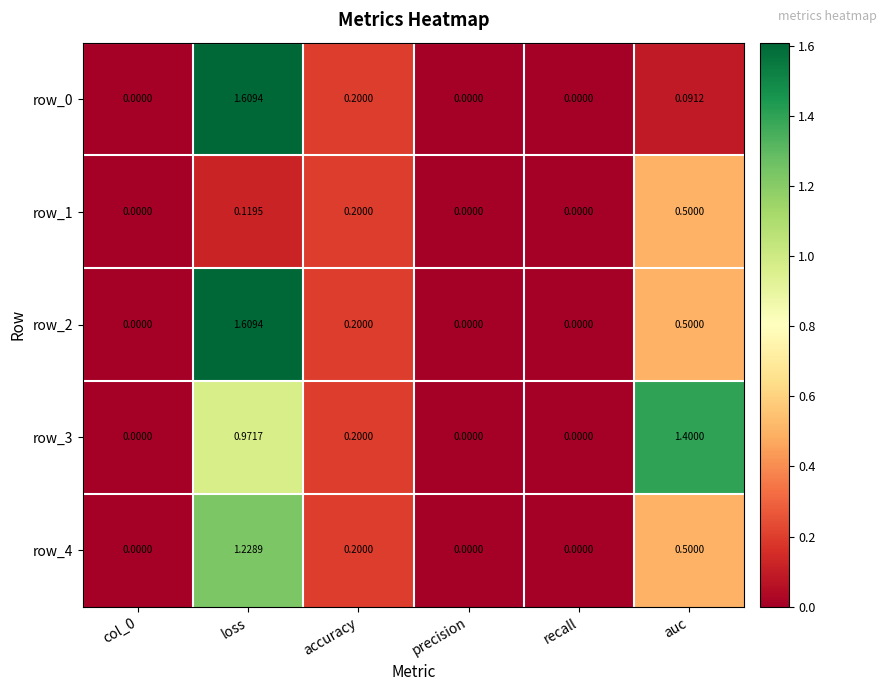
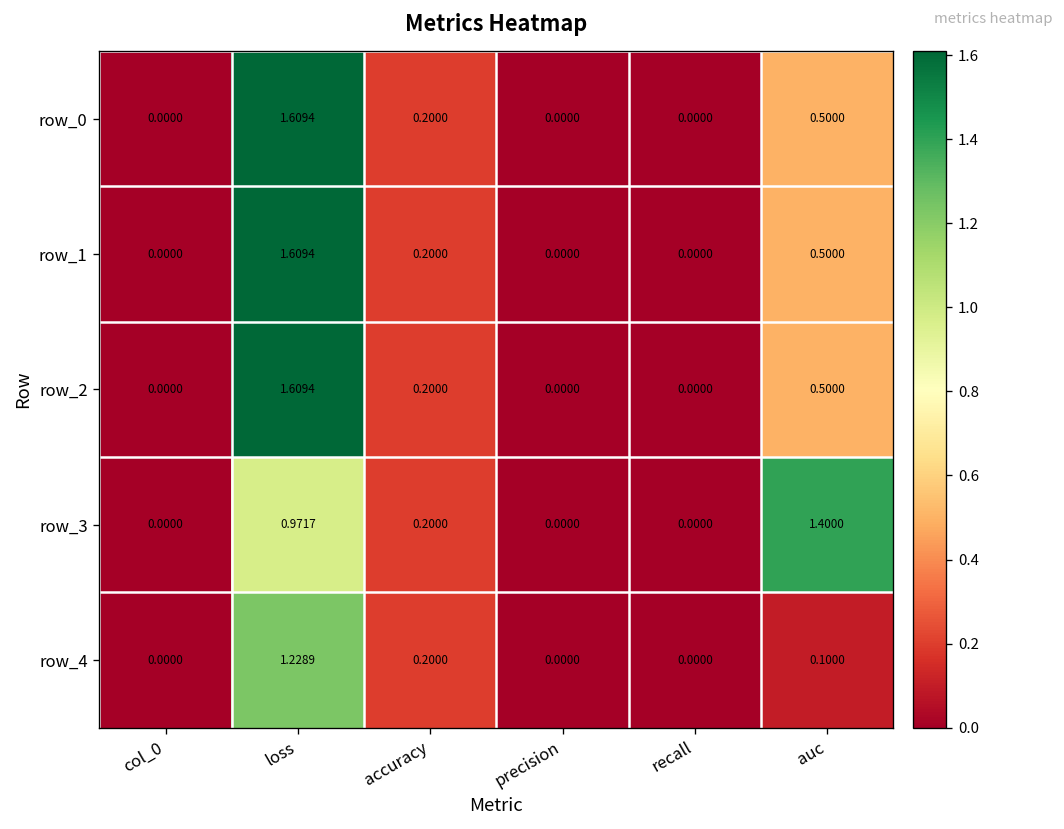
  {
    "row_0": {
      "col_0": 0.0000,
      "loss": 1.6094,
      "accuracy": 0.2000,
      "precision": 0.0000,
      "recall": 0.0000,
-     "auc": 0.0912
+     "auc": 0.5000
    },
    "row_1": {
      "col_0": 0.0000,
-     "loss": 0.1195,
+     "loss": 1.6094,
      "accuracy": 0.2000,
      "precision": 0.0000,
      "recall": 0.0000,
      "auc": 0.5000
    },
    "row_2": {
      "col_0": 0.0000,
      "loss": 1.6094,
      "accuracy": 0.2000,
      "precision": 0.0000,
      "recall": 0.0000,
      "auc": 0.5000
    },
    "row_3": {
      "col_0": 0.0000,
      "loss": 0.9717,
      "accuracy": 0.2000,
      "precision": 0.0000,
      "recall": 0.0000,
      "auc": 1.4000
    },
    "row_4": {
      "col_0": 0.0000,
      "loss": 1.2289,
      "accuracy": 0.2000,
      "precision": 0.0000,
      "recall": 0.0000,
-     "auc": 0.5000
+     "auc": 0.1000
    }
  }
